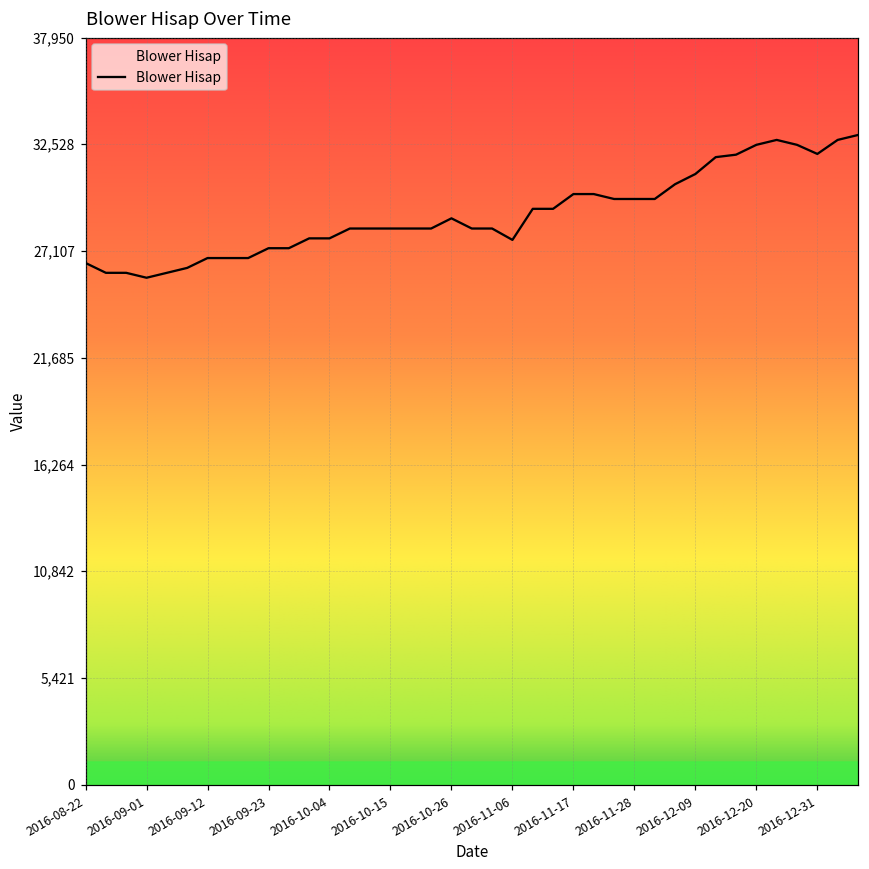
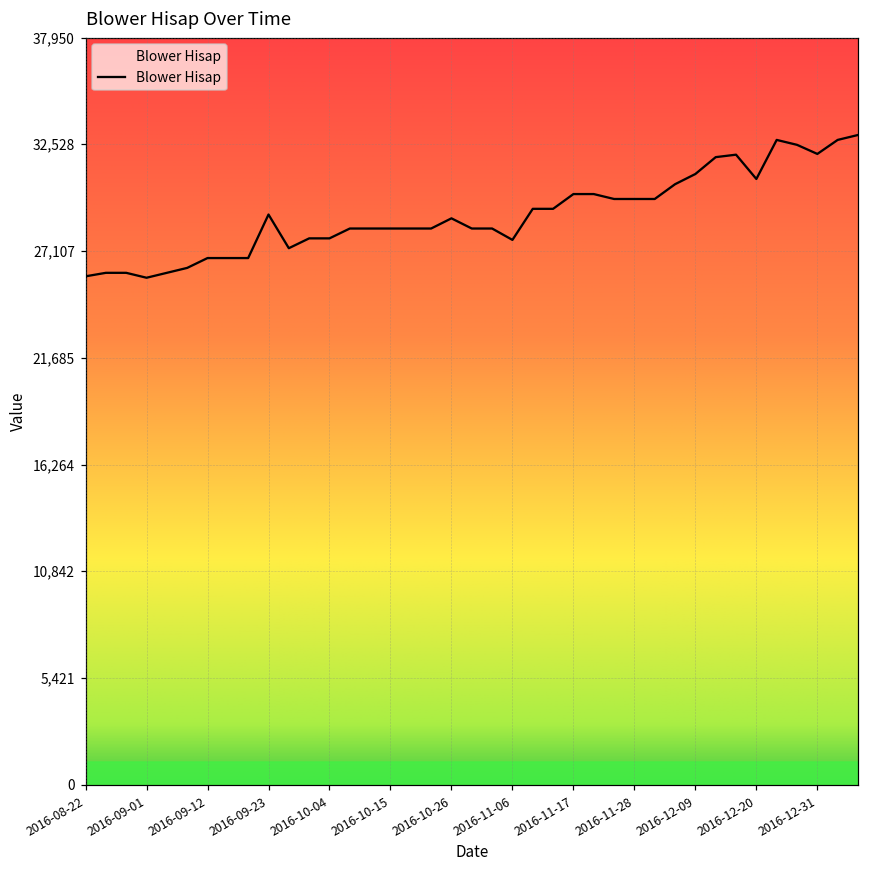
  {
-   "2016-08-22": "26,500",
+   "2016-08-22": "25,800",
    "2016-09-01": "25,800",
    "2016-09-12": "26,800",
-   "2016-09-23": "27,300",
+   "2016-09-23": "29,000",
    "2016-10-04": "27,800",
    "2016-10-15": "28,300",
    "2016-10-26": "28,800",
    "2016-11-06": "27,700",
    "2016-11-17": "30,000",
    "2016-11-28": "29,800",
    "2016-12-09": "31,000",
-   "2016-12-20": "32,500",
+   "2016-12-20": "30,800",
    "2016-12-31": "32,000"
  }
